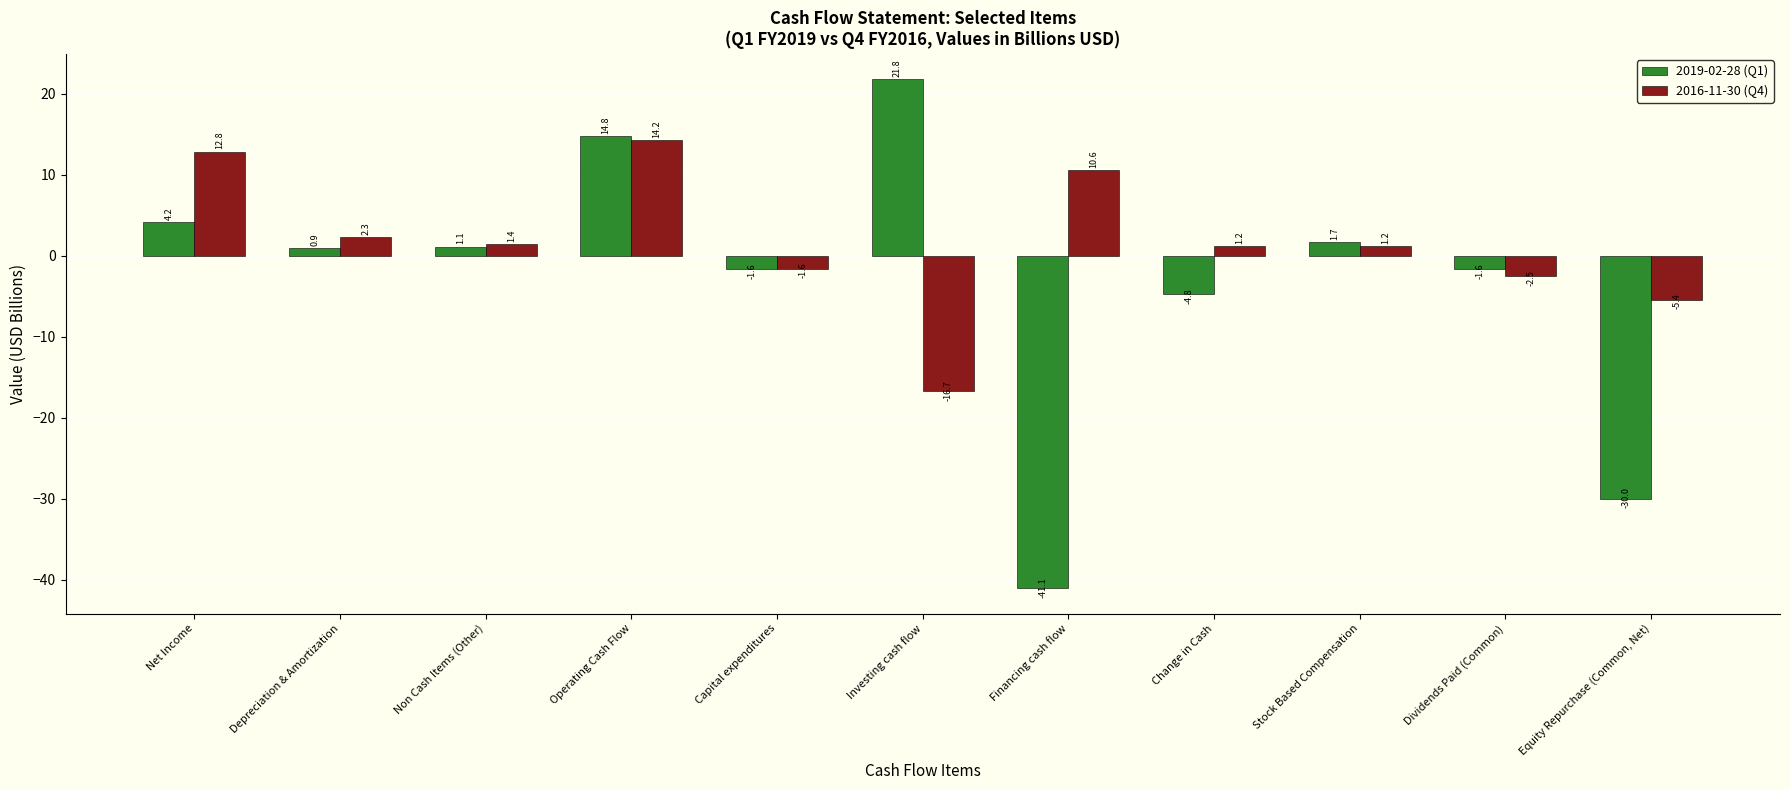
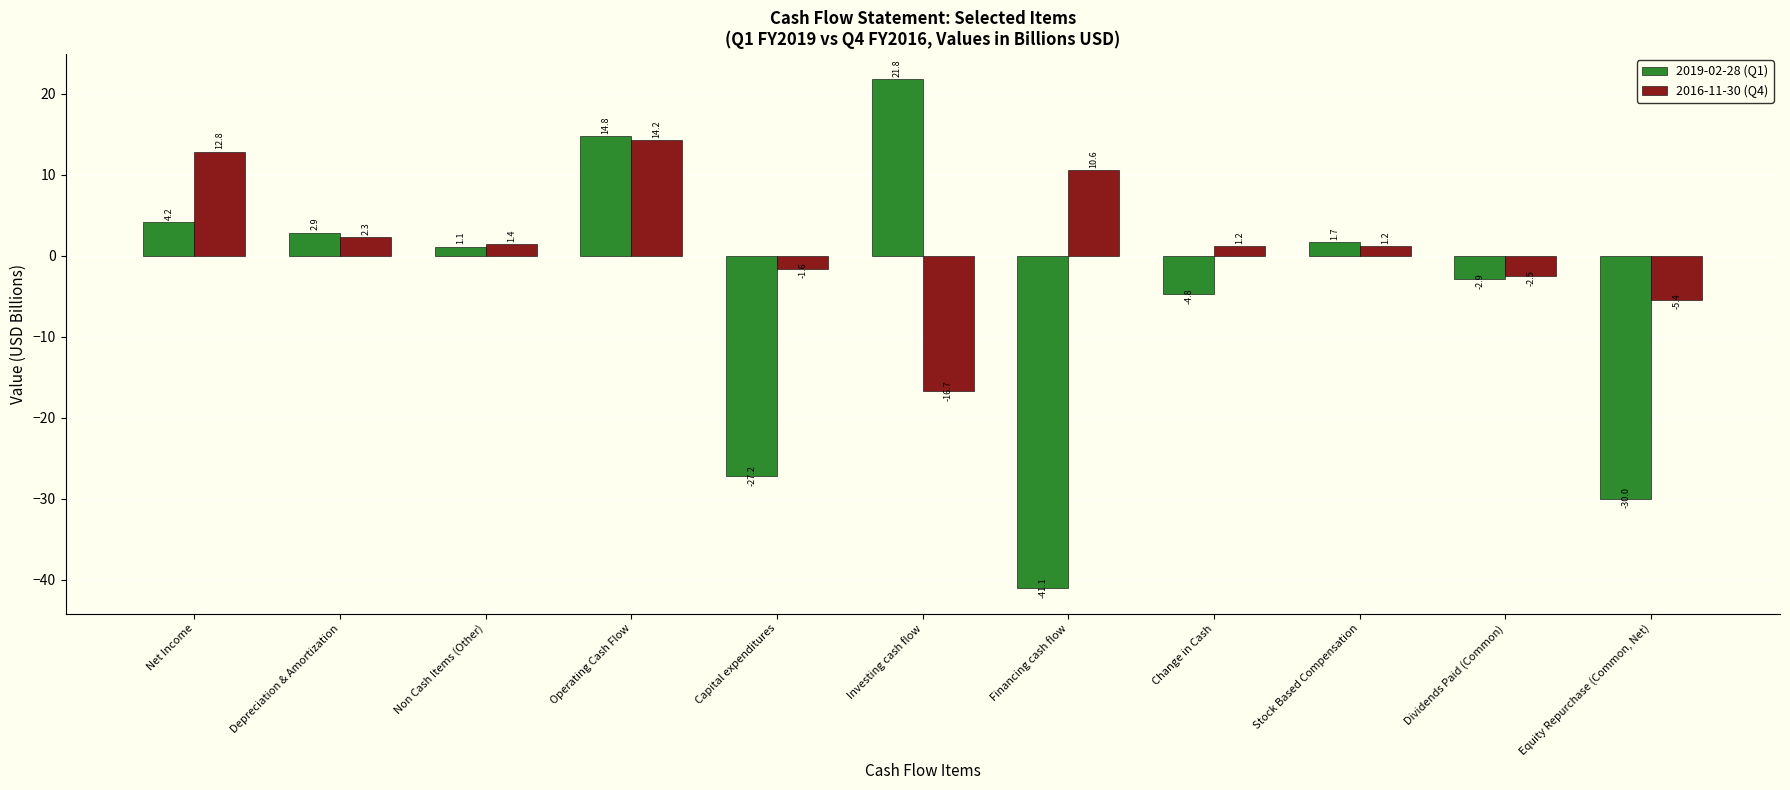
  {
    "2019-02-28 (Q1)": {
      "Net Income": 4.2,
-     "Depreciation & Amortization": 0.9,
+     "Depreciation & Amortization": 2.9,
      "Non Cash Items (Other)": 1.1,
      "Operating Cash Flow": 14.8,
-     "Capital expenditures": -1.6,
+     "Capital expenditures": -27.2,
      "Investing cash flow": 21.8,
      "Financing cash flow": -41.1,
      "Change in Cash": -4.8,
      "Stock Based Compensation": 1.7,
-     "Dividends Paid (Common)": -1.6,
+     "Dividends Paid (Common)": -2.9,
      "Equity Repurchase (Common, Net)": -30.0
    },
    "2016-11-30 (Q4)": {
      "Net Income": 12.8,
      "Depreciation & Amortization": 2.3,
      "Non Cash Items (Other)": 1.4,
      "Operating Cash Flow": 14.2,
      "Capital expenditures": -1.6,
      "Investing cash flow": -16.7,
      "Financing cash flow": 10.6,
      "Change in Cash": 1.2,
      "Stock Based Compensation": 1.2,
      "Dividends Paid (Common)": -2.5,
      "Equity Repurchase (Common, Net)": -5.4
    }
  }
